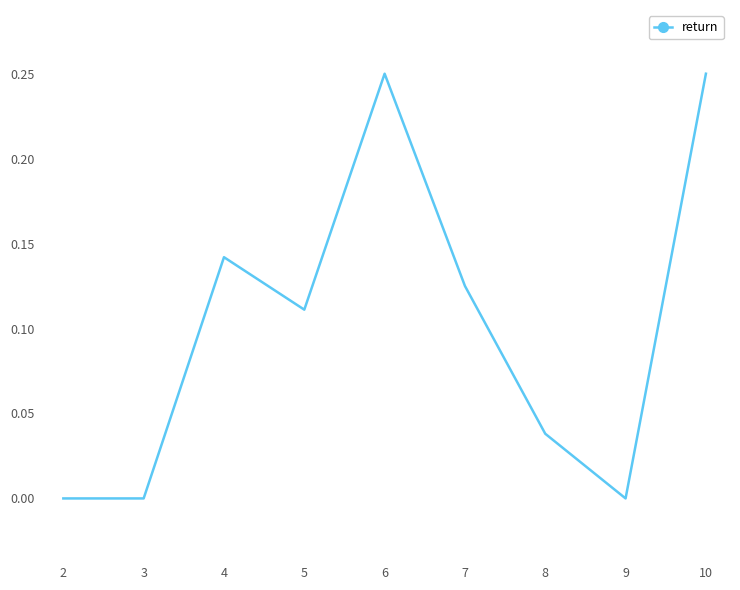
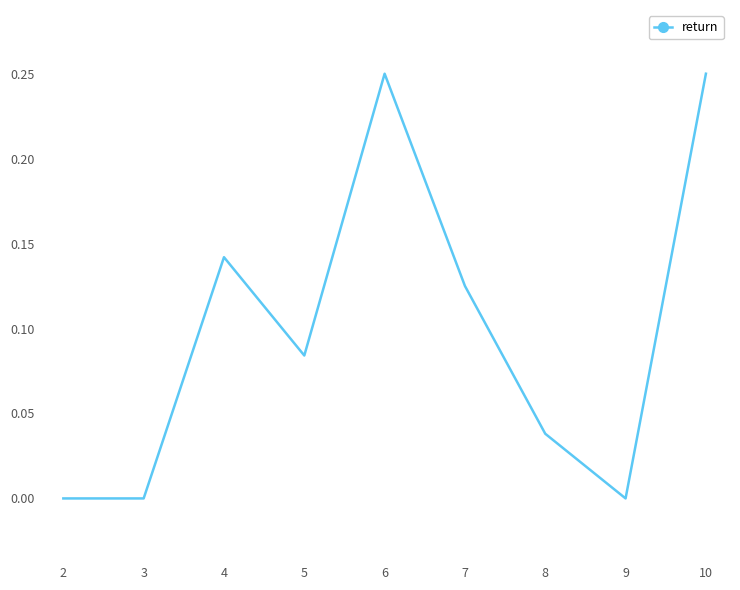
  {
    "2": 0.000,
    "3": 0.000,
    "4": 0.142,
-   "5": 0.111,
+   "5": 0.084,
    "6": 0.250,
    "7": 0.125,
    "8": 0.038,
    "9": 0.000,
    "10": 0.250
  }
